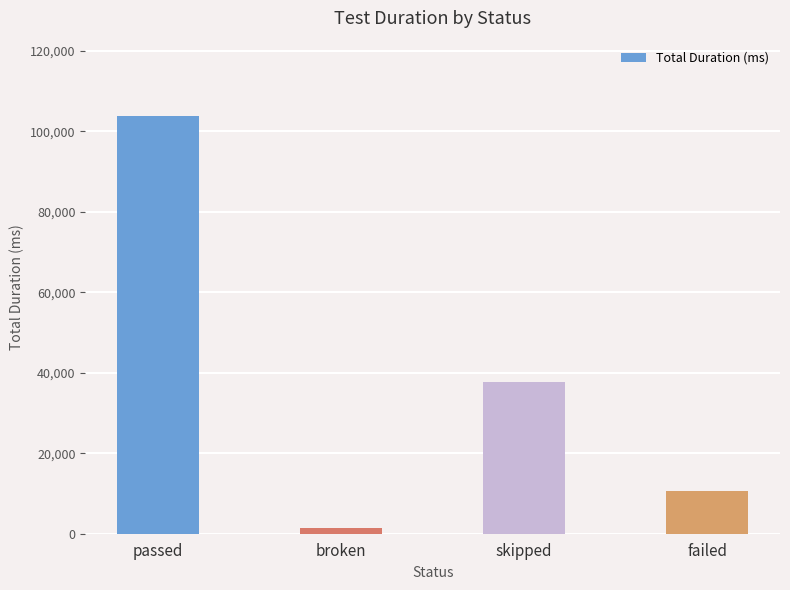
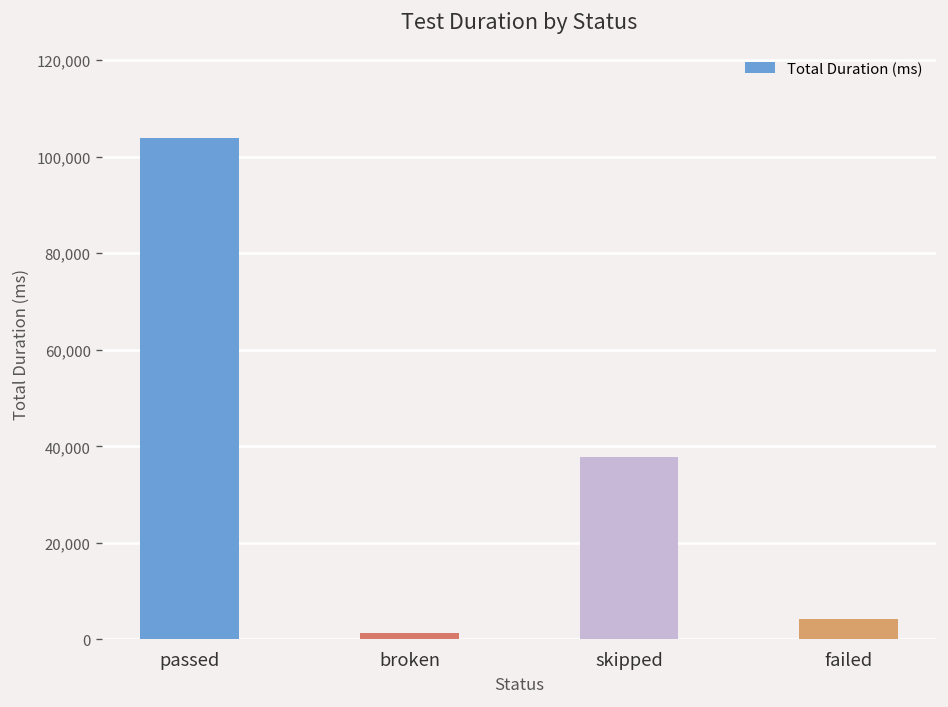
  {
    "passed": "104,000",
    "broken": "1,000",
    "skipped": "38,000",
-   "failed": "11,000"
+   "failed": "4,000"
  }
